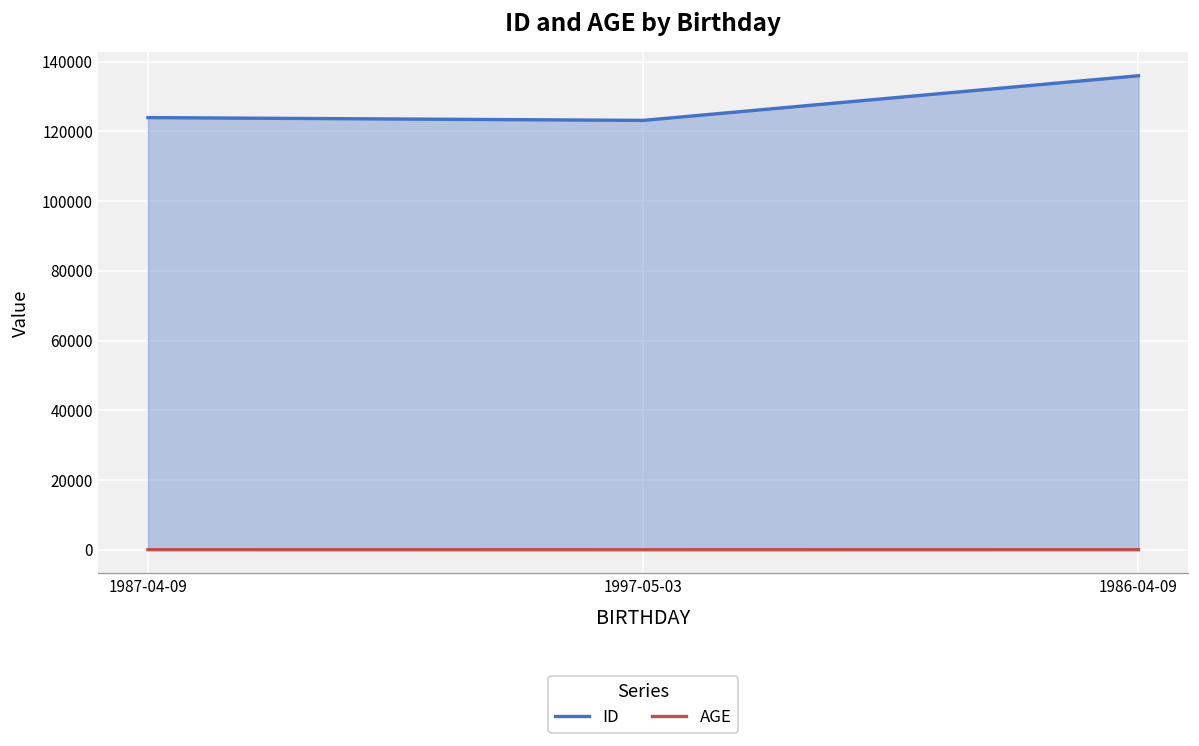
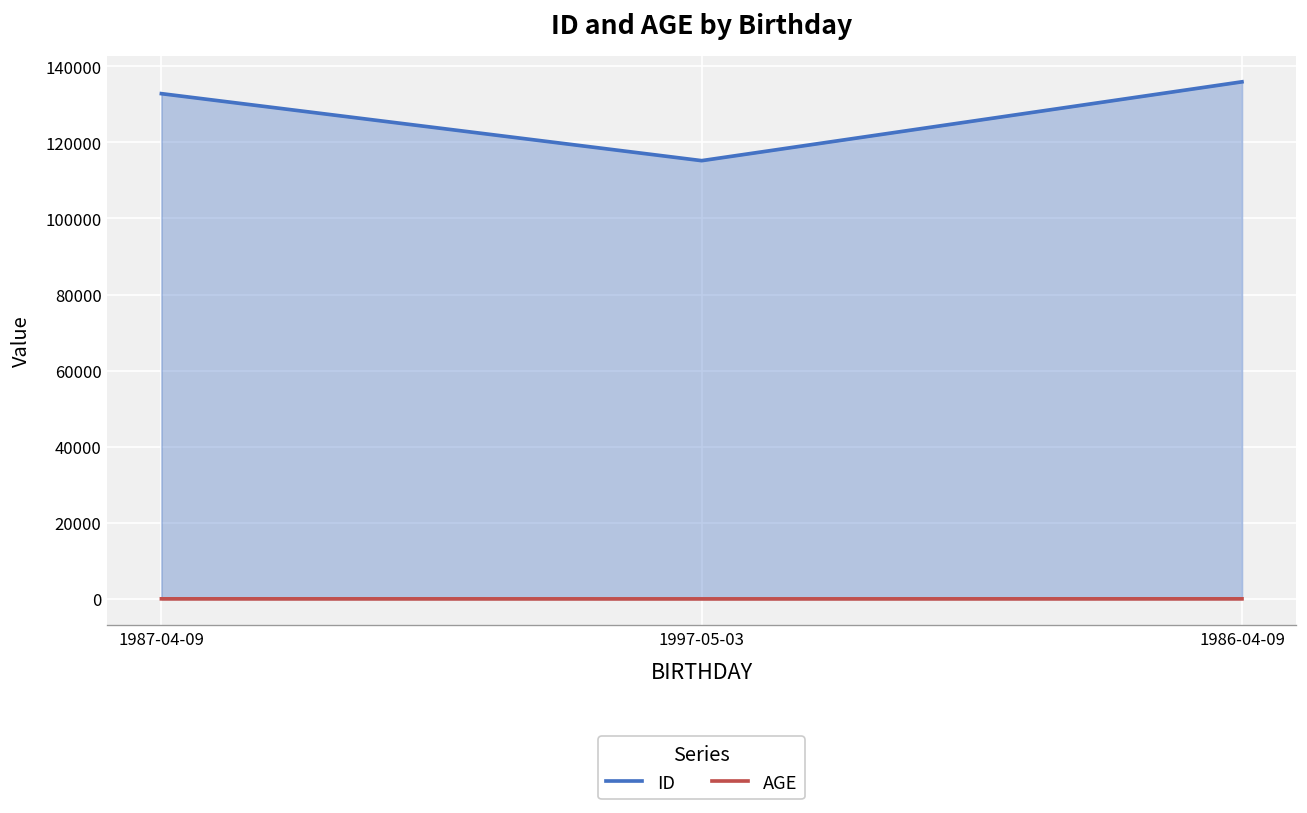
  {
    "ID": {
-     "1987-04-09": 124000,
-     "1997-05-03": 123000,
+     "1987-04-09": 133000,
+     "1997-05-03": 115000,
      "1986-04-09": 136000
    },
    "AGE": {
      "1987-04-09": 0,
      "1997-05-03": 0,
      "1986-04-09": 0
    }
  }
